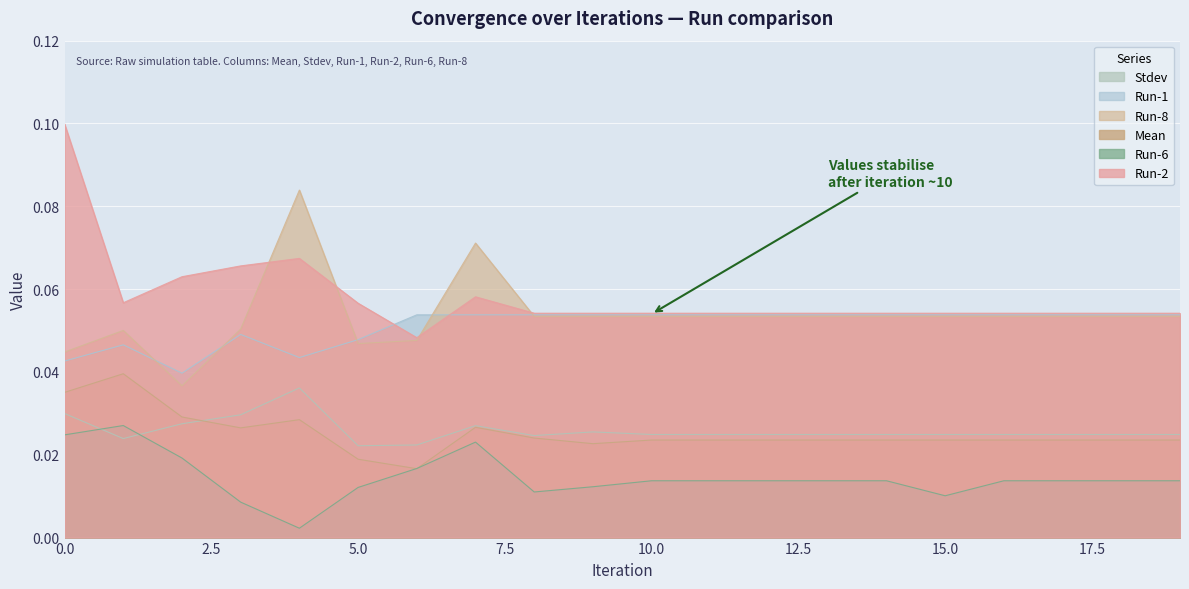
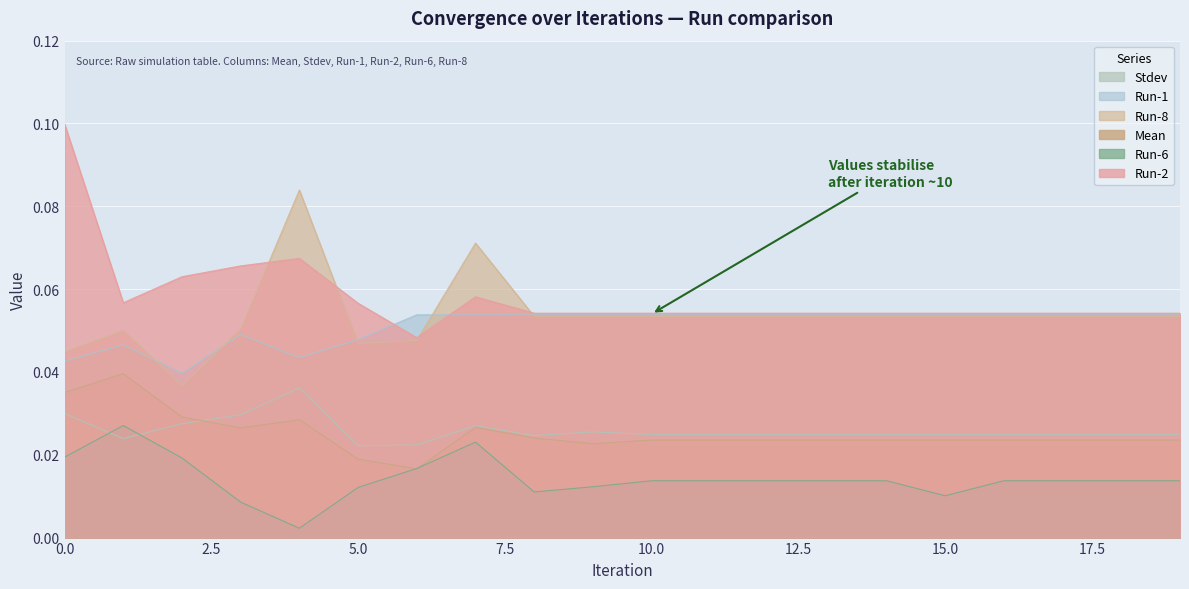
  {
    "Run-6": {
-     "0.0": 0.025,
+     "0.0": 0.019,
      "5.0": 0.012,
      "10.0": 0.014,
      "15.0": 0.010
    }
  }
